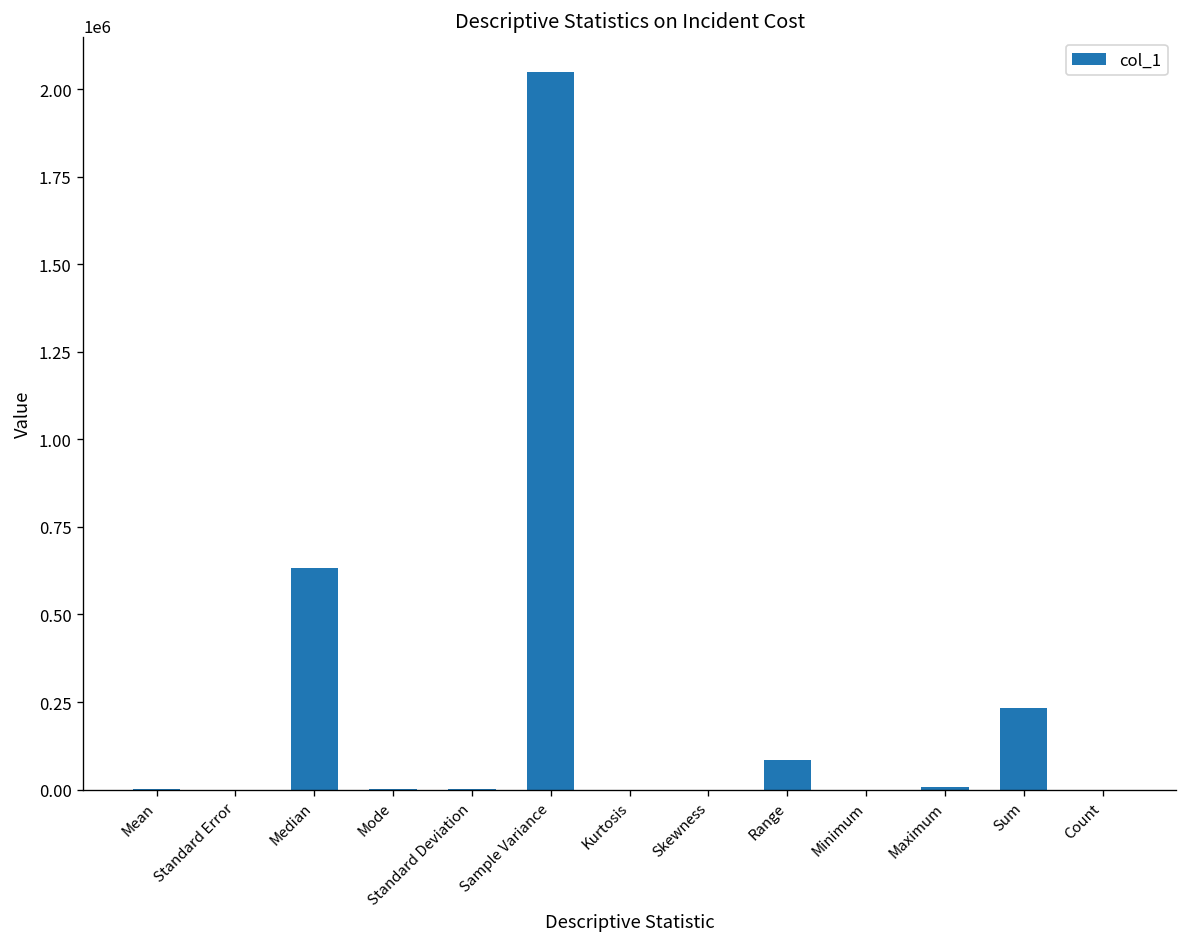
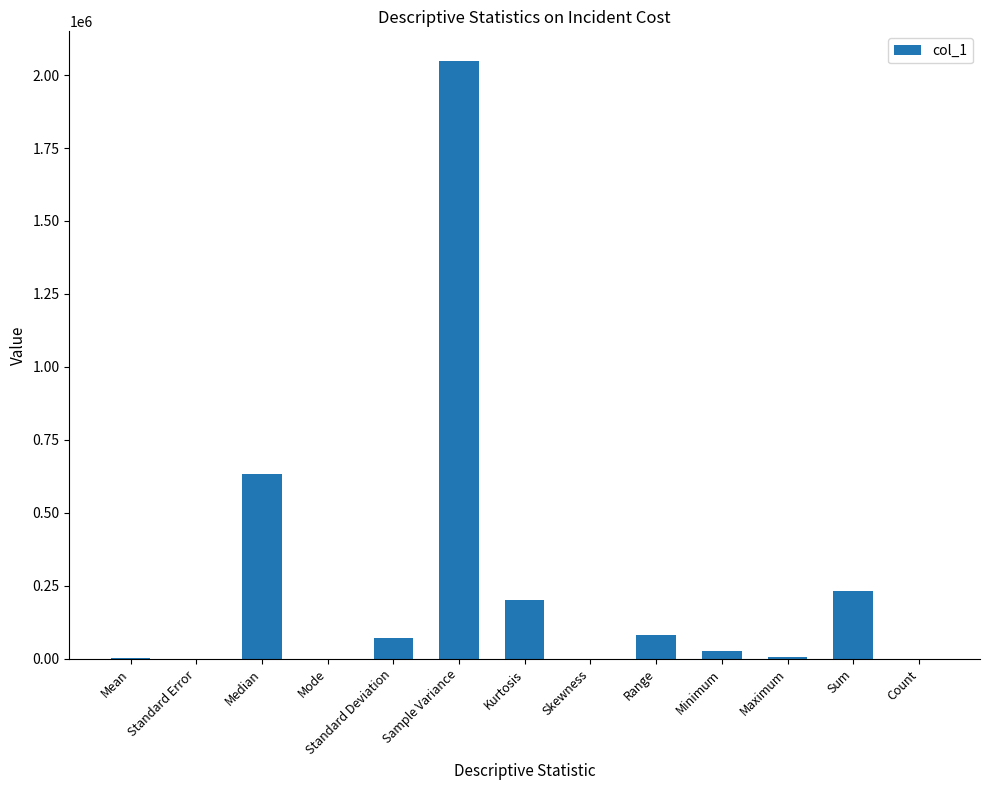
  {
    "Median": 630000,
-   "Standard Deviation": 0,
+   "Standard Deviation": 70000,
    "Sample Variance": 2050000,
-   "Kurtosis": 0,
+   "Kurtosis": 200000,
    "Range": 80000,
-   "Minimum": 0,
+   "Minimum": 30000,
    "Sum": 230000
  }
